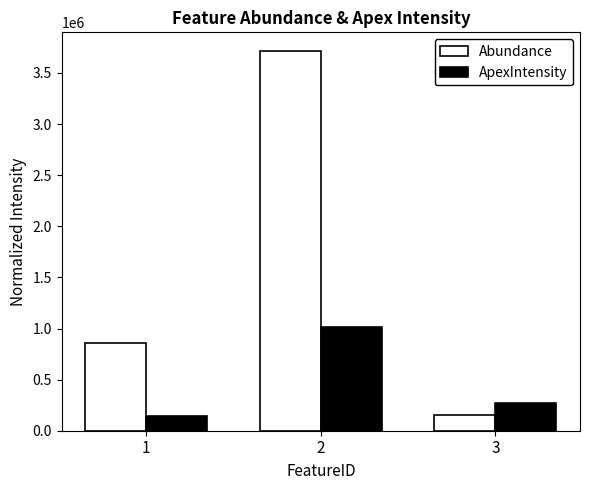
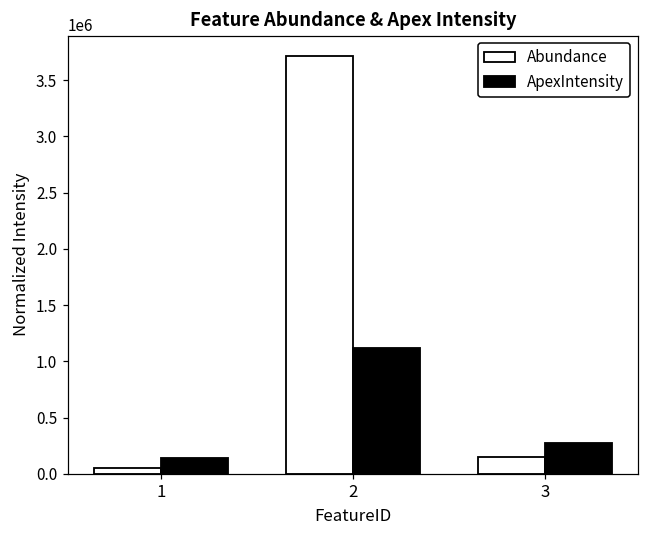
  {
    "Abundance": {
-     "1": 860000,
+     "1": 50000,
      "2": 3710000,
      "3": 150000
    },
    "ApexIntensity": {
      "1": 140000,
-     "2": 1010000,
+     "2": 1120000,
      "3": 270000
    }
  }
